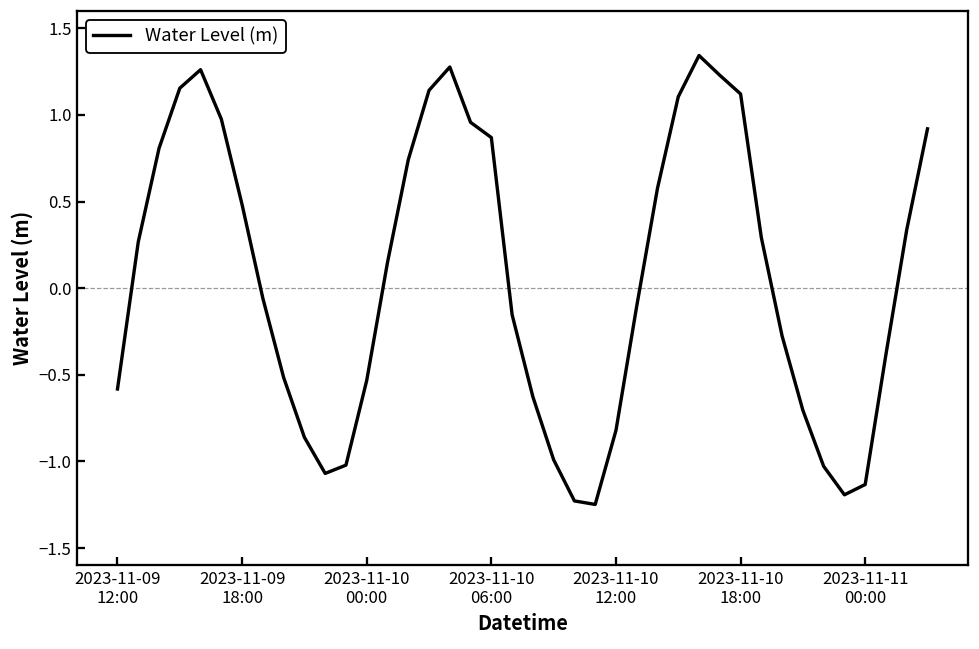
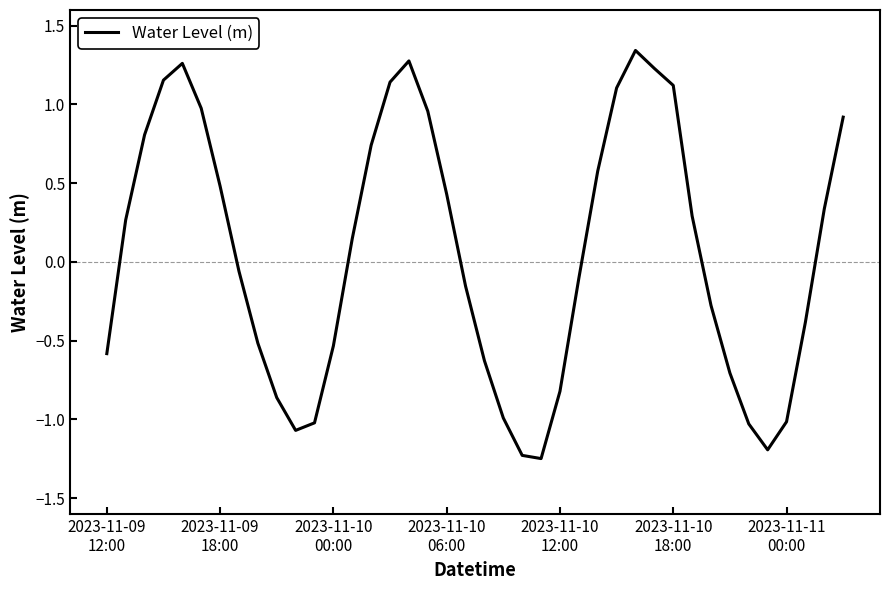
  {
    "2023-11-09 12:00": -0.58,
    "2023-11-09 18:00": 0.48,
    "2023-11-10 00:00": -0.53,
-   "2023-11-10 06:00": 0.87,
+   "2023-11-10 06:00": 0.43,
    "2023-11-10 12:00": -0.82,
    "2023-11-10 18:00": 1.12,
-   "2023-11-11 00:00": -1.13
+   "2023-11-11 00:00": -1.01
  }
